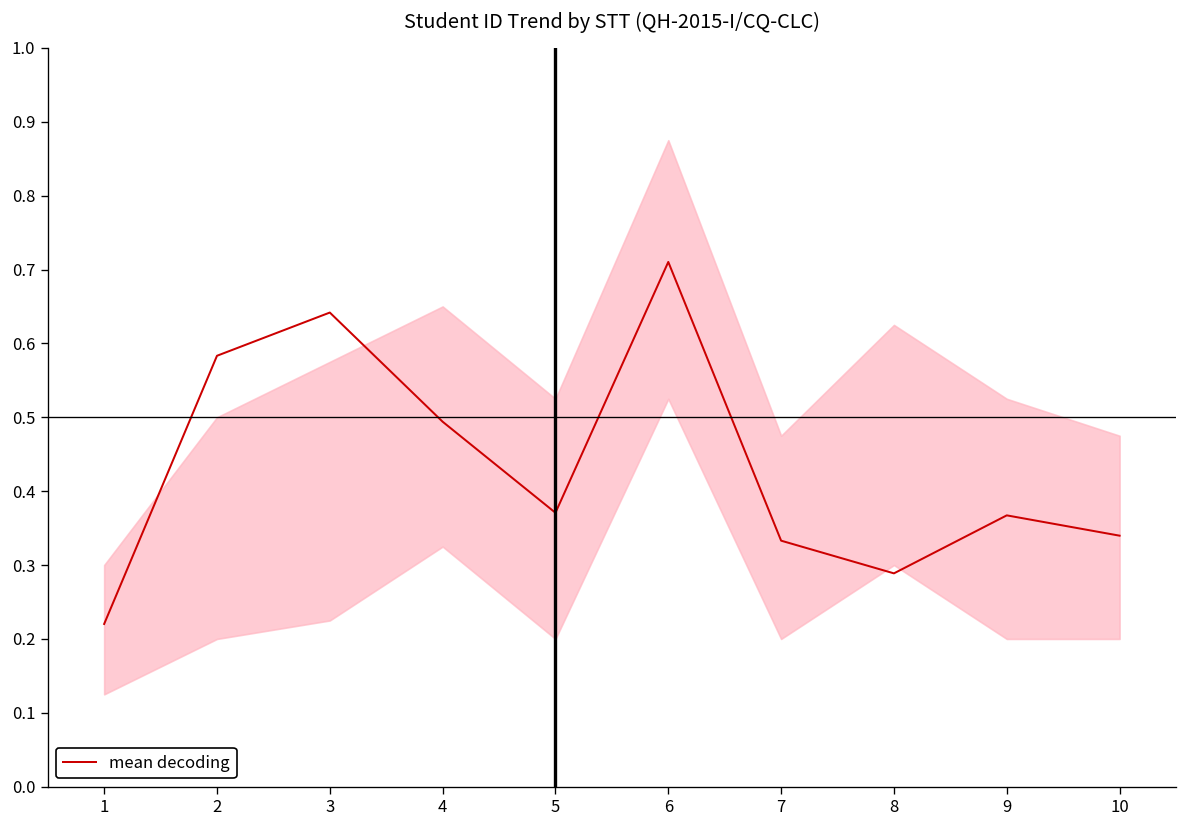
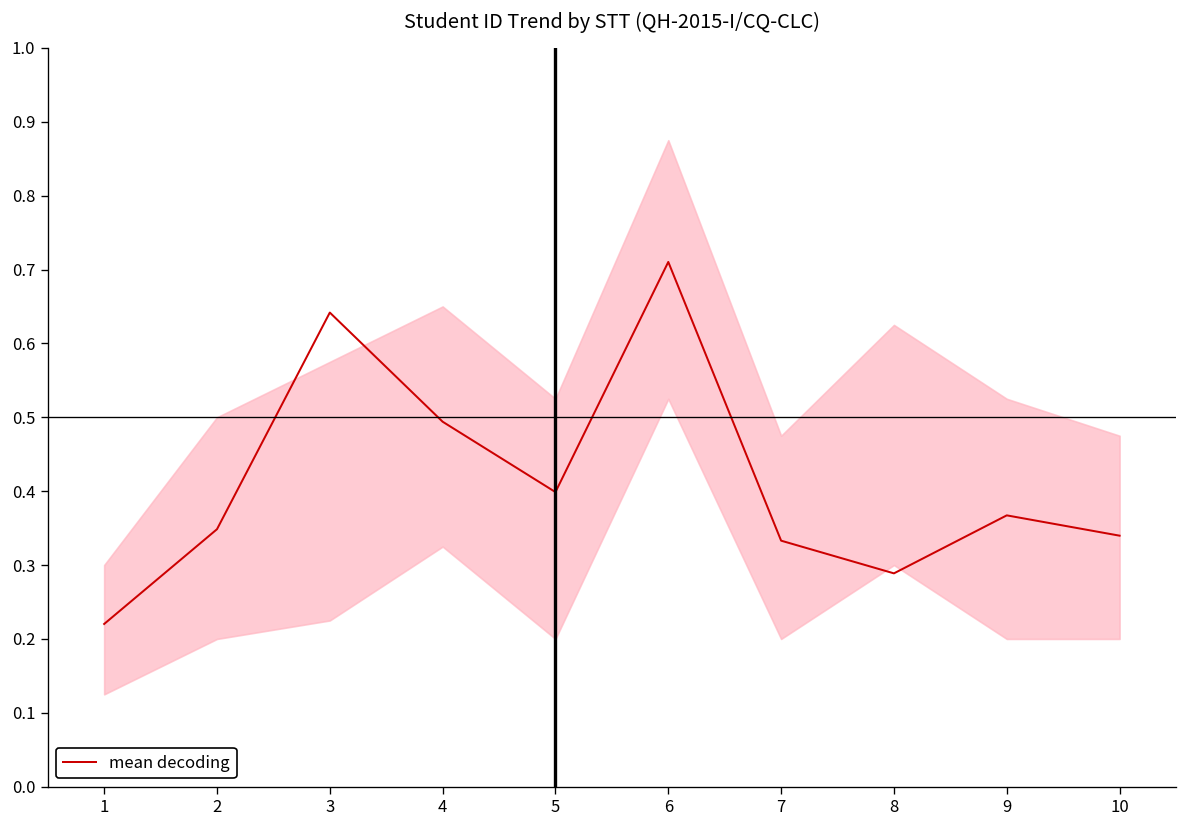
  {
    "mean decoding": {
      "1": 0.22,
-     "2": 0.58,
+     "2": 0.35,
      "3": 0.64,
      "4": 0.49,
-     "5": 0.37,
+     "5": 0.40,
      "6": 0.71,
      "7": 0.33,
      "8": 0.29,
      "9": 0.37,
      "10": 0.34
    }
  }
